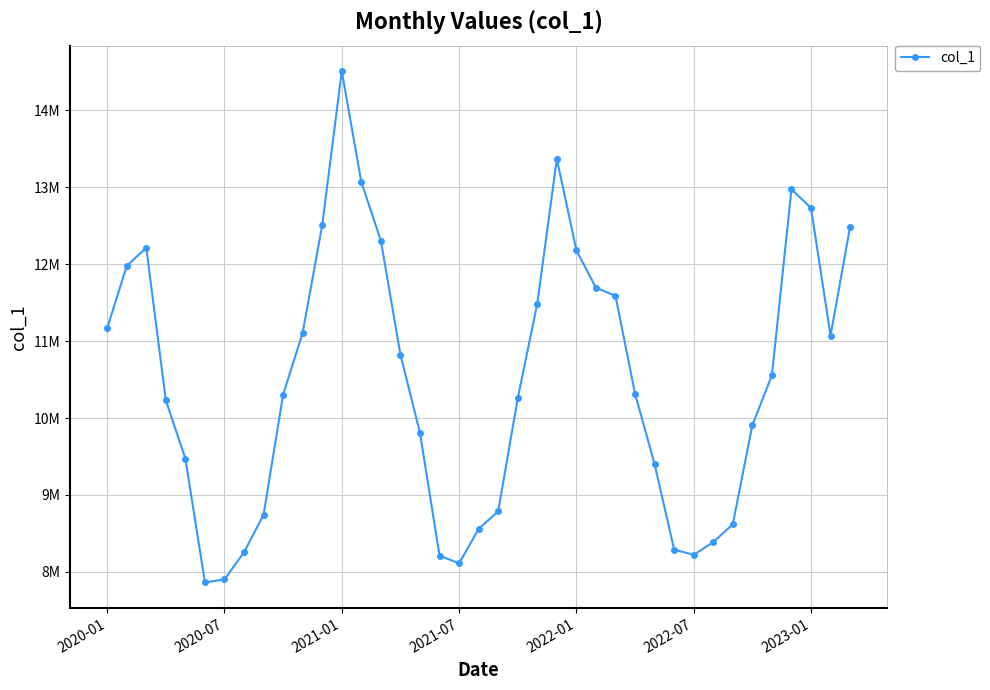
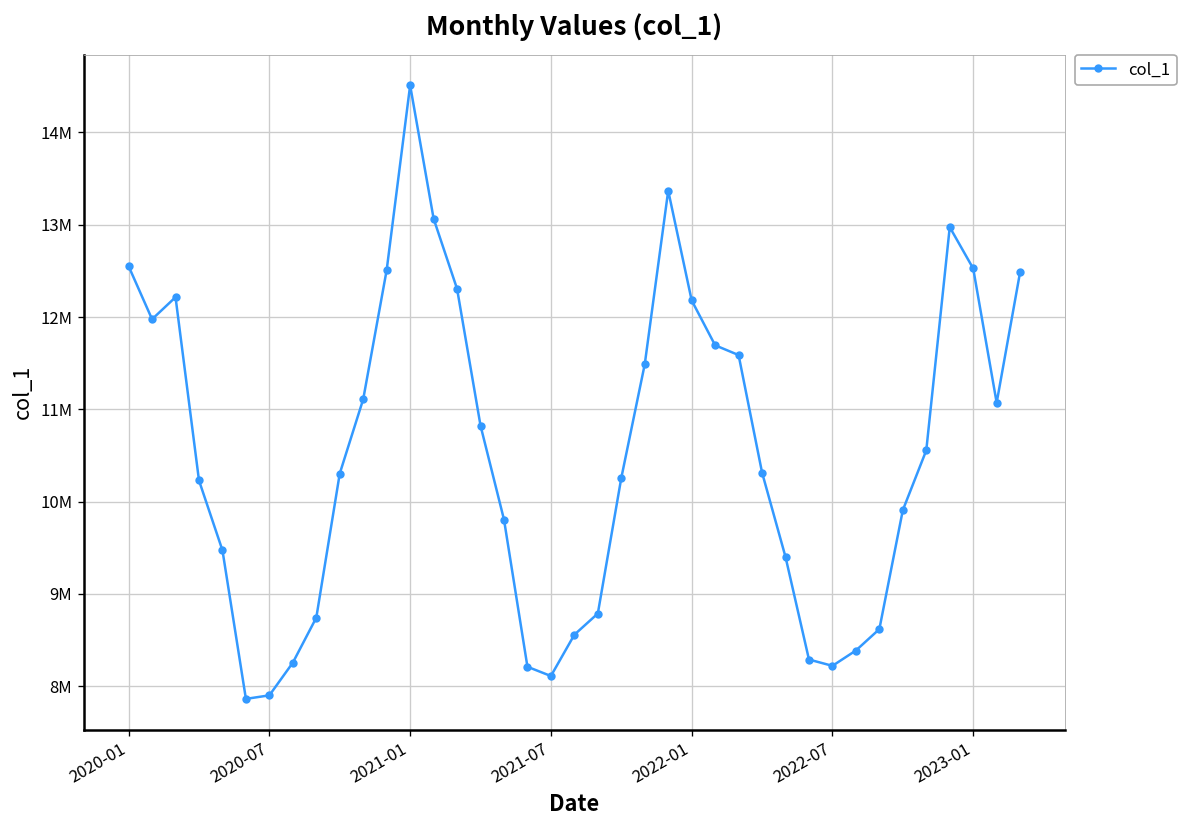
  {
-   "2020-01": 11200000,
+   "2020-01": 12600000,
    "2020-07": 7900000,
    "2021-01": 14500000,
    "2021-07": 8100000,
    "2022-01": 12200000,
    "2022-07": 8200000,
-   "2023-01": 12700000
+   "2023-01": 12500000
  }
